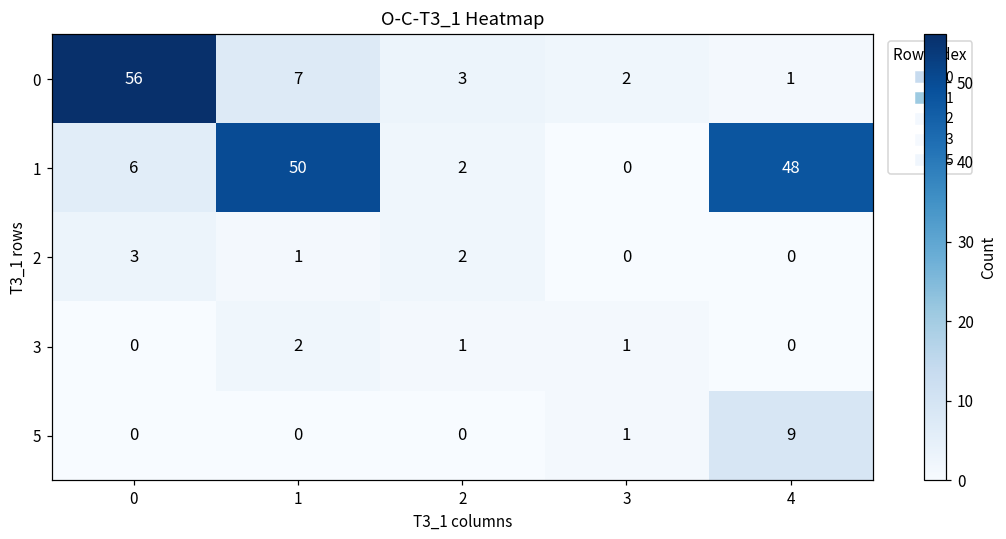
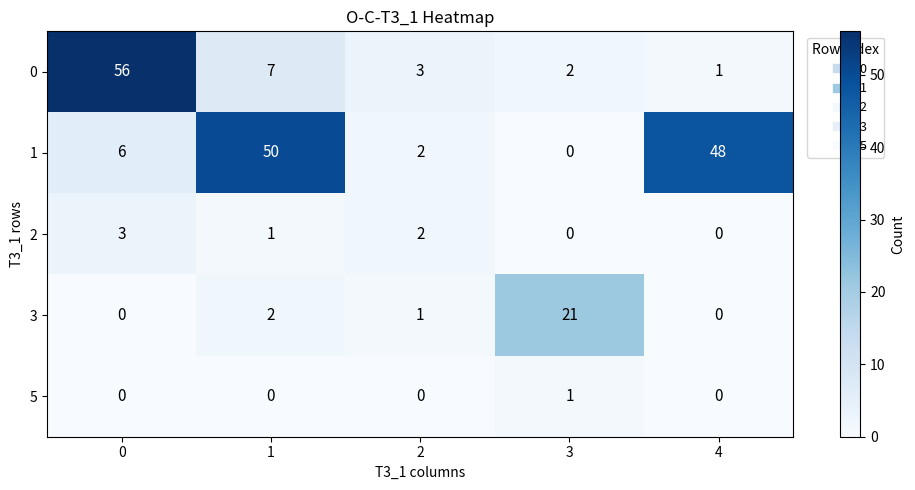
  {
    "0": {
      "0": 56,
      "1": 7,
      "2": 3,
      "3": 2,
      "4": 1
    },
    "1": {
      "0": 6,
      "1": 50,
      "2": 2,
      "3": 0,
      "4": 48
    },
    "2": {
      "0": 3,
      "1": 1,
      "2": 2,
      "3": 0,
      "4": 0
    },
    "3": {
      "0": 0,
      "1": 2,
      "2": 1,
-     "3": 1,
+     "3": 21,
      "4": 0
    },
    "5": {
      "0": 0,
      "1": 0,
      "2": 0,
      "3": 1,
-     "4": 9
+     "4": 0
    }
  }
